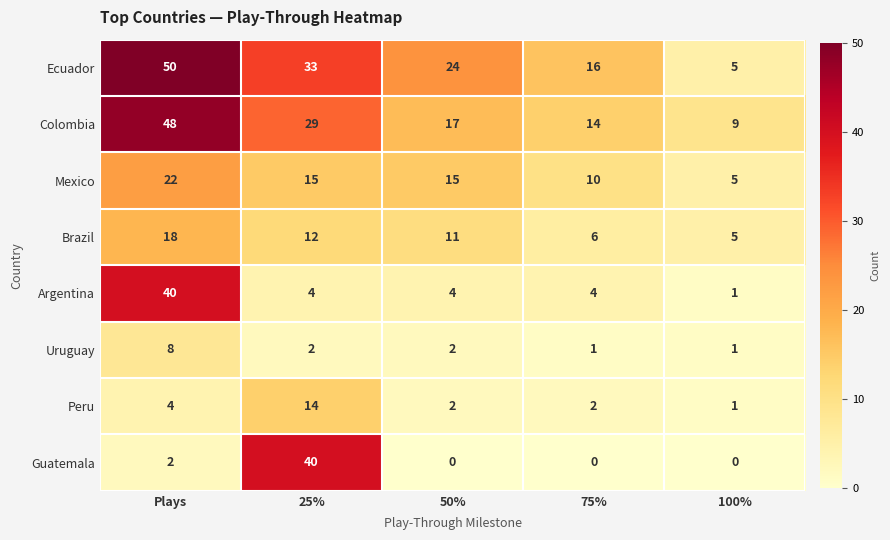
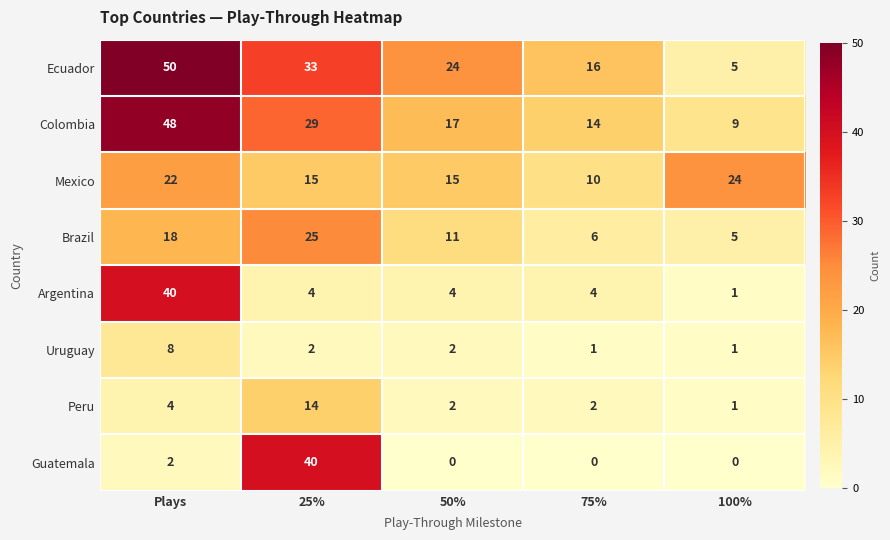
  {
    "Ecuador": {
      "Plays": 50,
      "25%": 33,
      "50%": 24,
      "75%": 16,
      "100%": 5
    },
    "Colombia": {
      "Plays": 48,
      "25%": 29,
      "50%": 17,
      "75%": 14,
      "100%": 9
    },
    "Mexico": {
      "Plays": 22,
      "25%": 15,
      "50%": 15,
      "75%": 10,
-     "100%": 5
+     "100%": 24
    },
    "Brazil": {
      "Plays": 18,
-     "25%": 12,
+     "25%": 25,
      "50%": 11,
      "75%": 6,
      "100%": 5
    },
    "Argentina": {
      "Plays": 40,
      "25%": 4,
      "50%": 4,
      "75%": 4,
      "100%": 1
    },
    "Uruguay": {
      "Plays": 8,
      "25%": 2,
      "50%": 2,
      "75%": 1,
      "100%": 1
    },
    "Peru": {
      "Plays": 4,
      "25%": 14,
      "50%": 2,
      "75%": 2,
      "100%": 1
    },
    "Guatemala": {
      "Plays": 2,
      "25%": 40,
      "50%": 0,
      "75%": 0,
      "100%": 0
    }
  }
